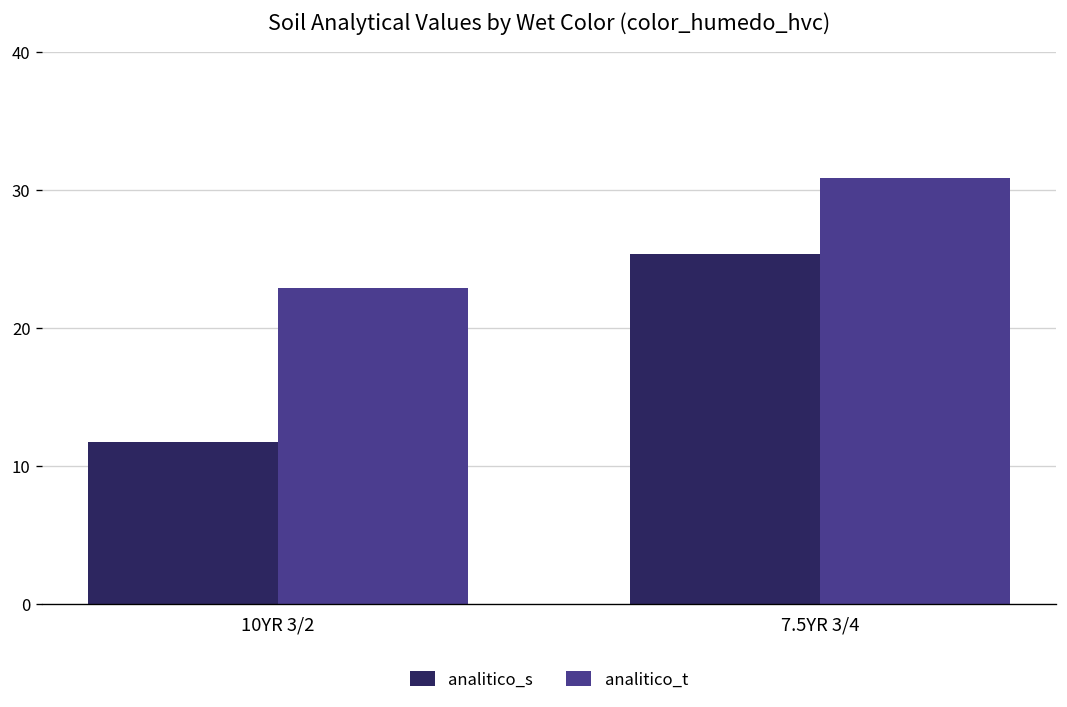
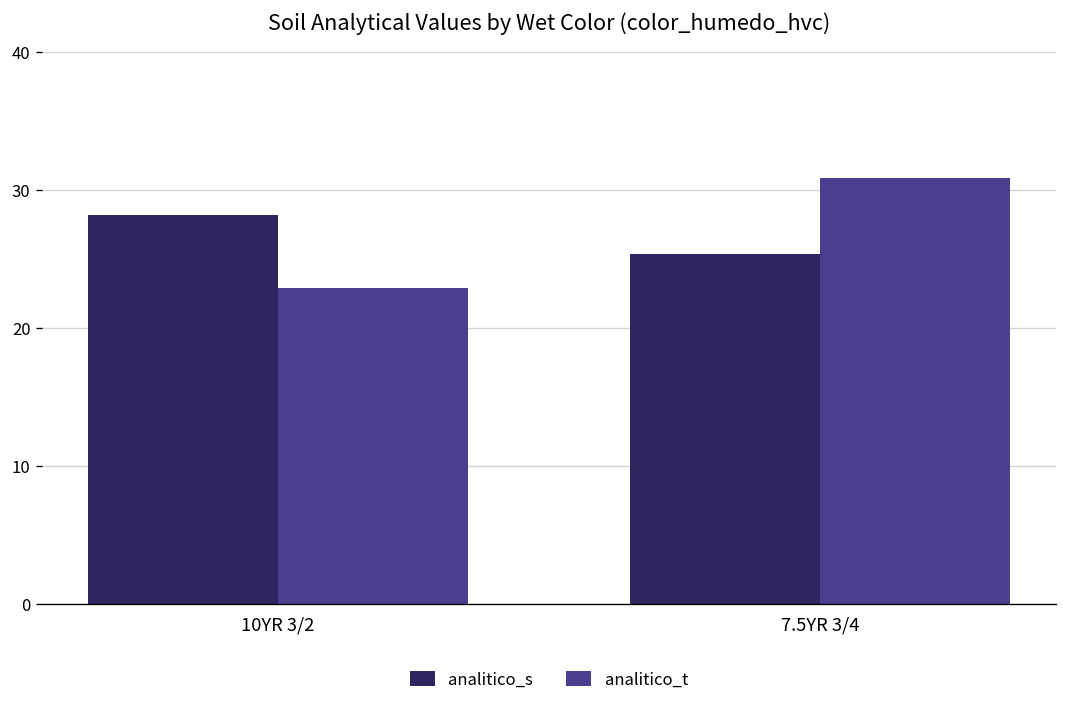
  {
    "analitico_s": {
-     "10YR 3/2": 11.7,
+     "10YR 3/2": 28.2,
      "7.5YR 3/4": 25.4
    },
    "analitico_t": {
      "10YR 3/2": 22.9,
      "7.5YR 3/4": 30.9
    }
  }
